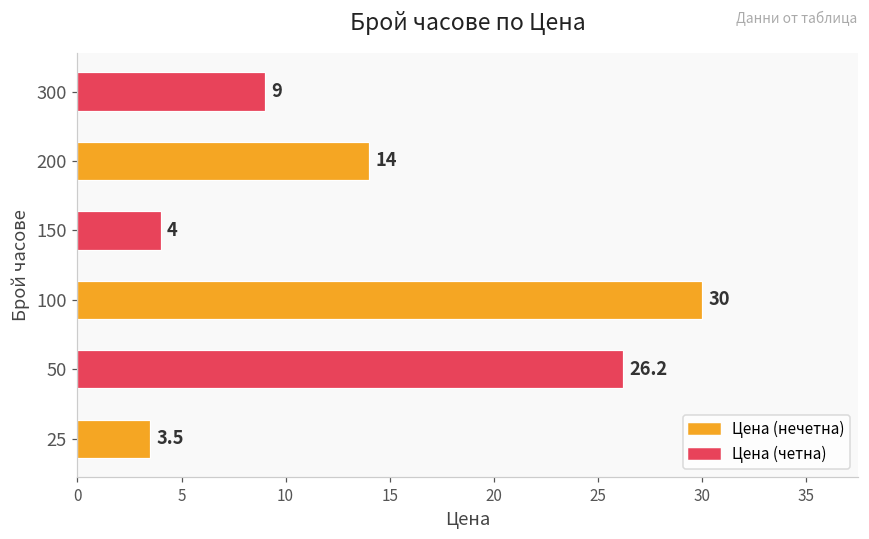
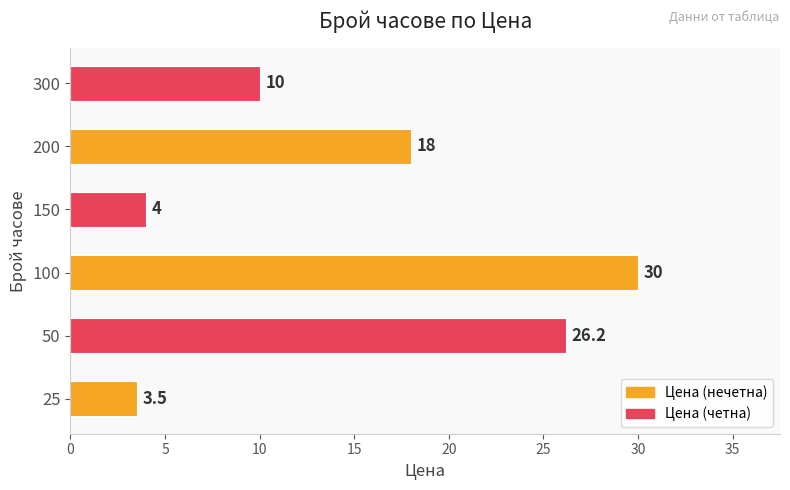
  {
-   "300": 9,
-   "200": 14,
+   "300": 10,
+   "200": 18,
    "150": 4,
    "100": 30,
    "50": 26.2,
    "25": 3.5
  }
